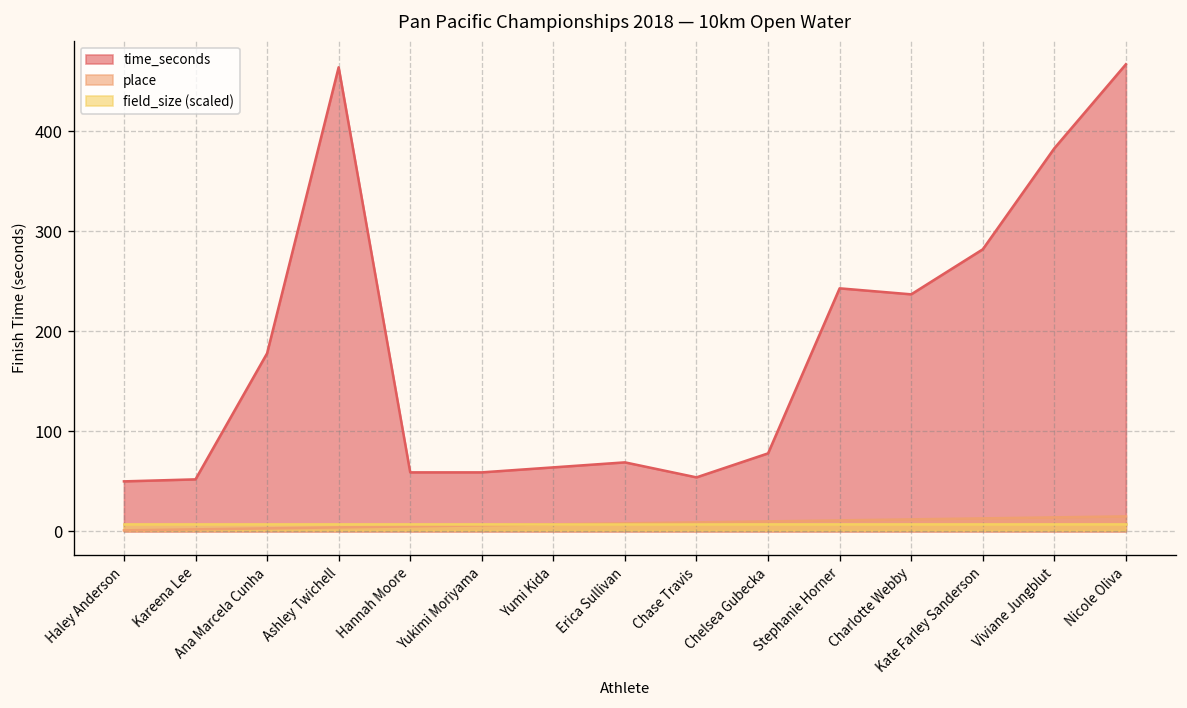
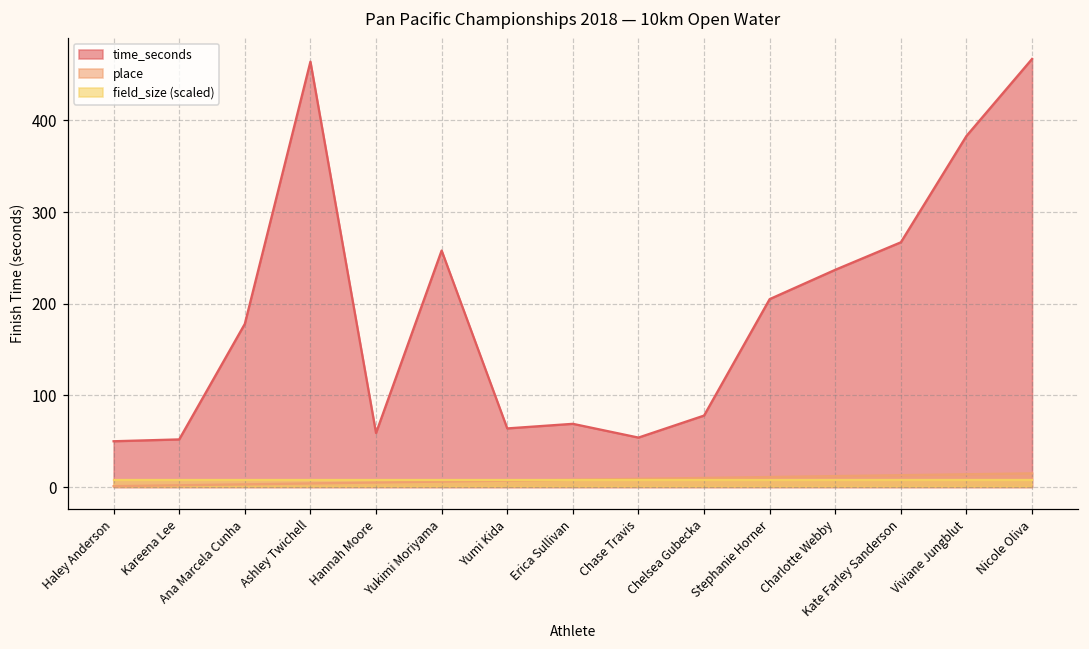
  {
    "time_seconds": {
      "Haley Anderson": 50,
      "Kareena Lee": 50,
      "Ana Marcela Cunha": 180,
      "Ashley Twichell": 460,
      "Hannah Moore": 60,
-     "Yukimi Moriyama": 60,
+     "Yukimi Moriyama": 260,
      "Yumi Kida": 60,
      "Erica Sullivan": 70,
      "Chase Travis": 50,
      "Chelsea Gubecka": 80,
-     "Stephanie Horner": 240,
+     "Stephanie Horner": 210,
      "Charlotte Webby": 240,
-     "Kate Farley Sanderson": 280,
+     "Kate Farley Sanderson": 270,
      "Viviane Jungblut": 380,
      "Nicole Oliva": 470
    }
  }
